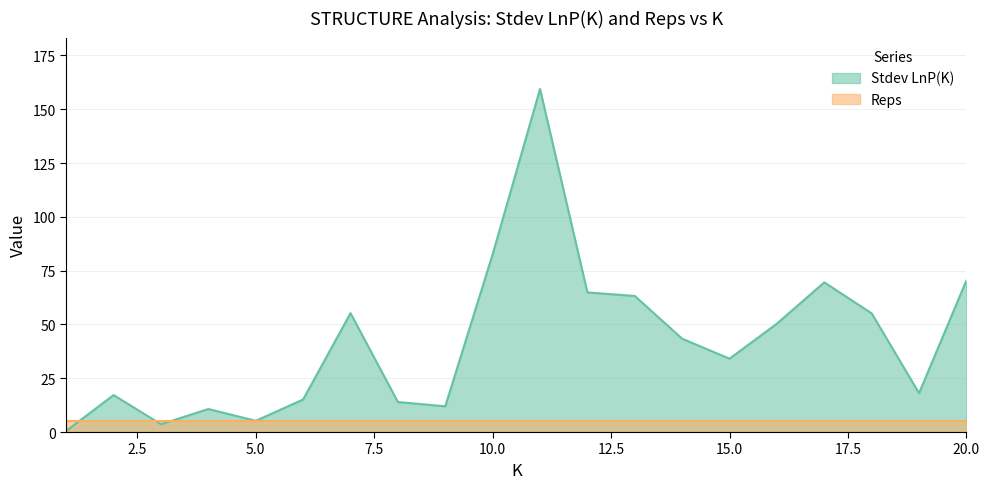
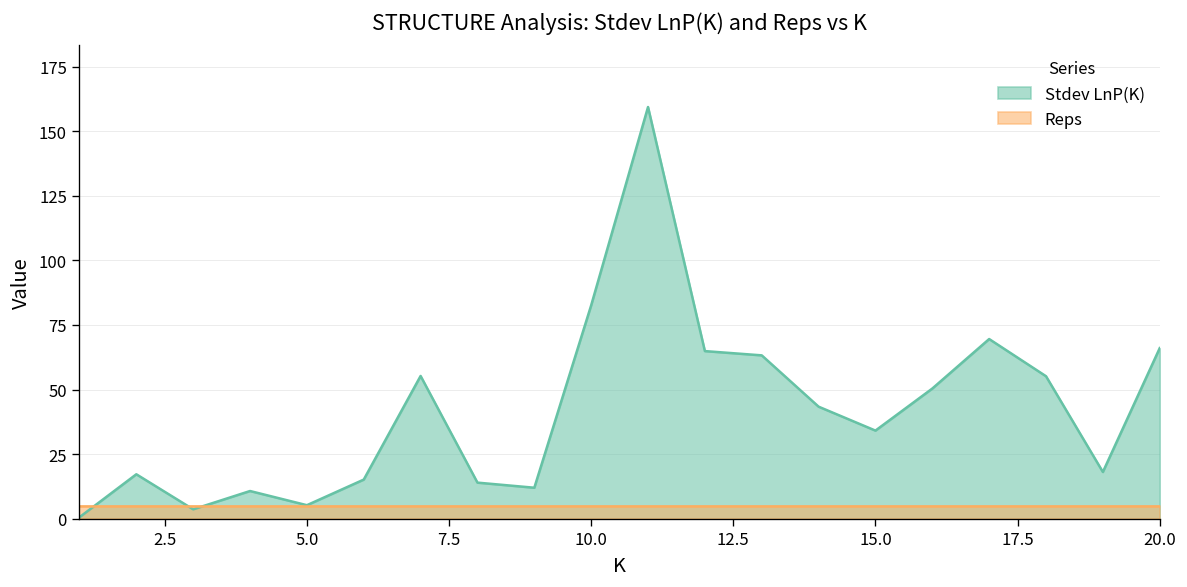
  {
    "Stdev LnP(K)": {
      "10.0": 83,
      "15.0": 34,
-     "20.0": 70
+     "20.0": 66
    },
    "Reps": {
      "10.0": 5,
      "15.0": 5,
      "20.0": 5
    }
  }
